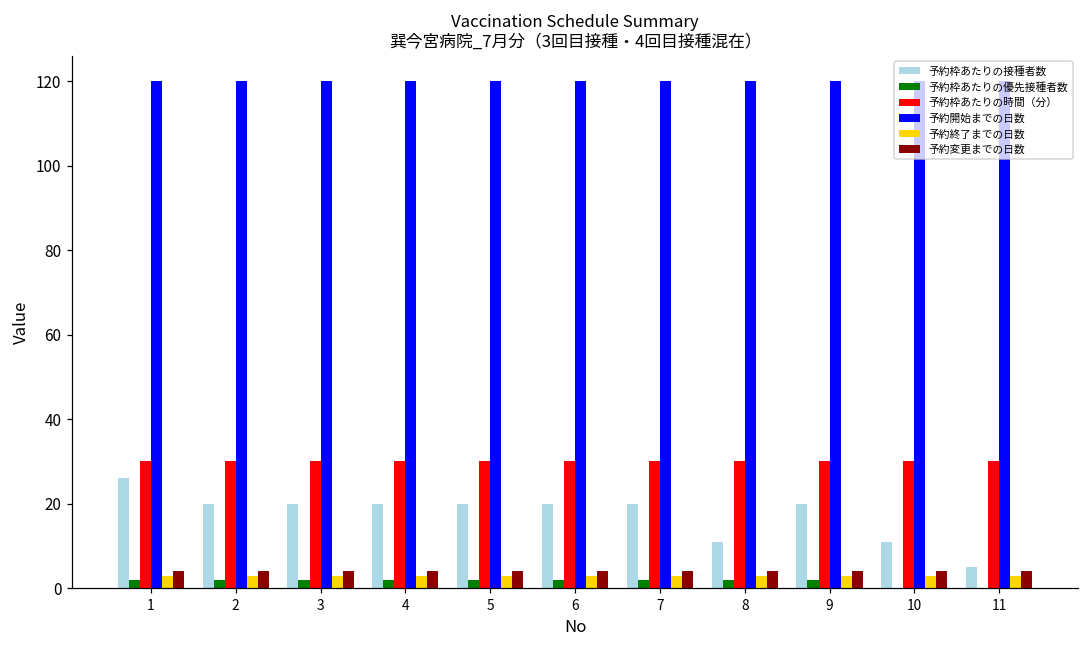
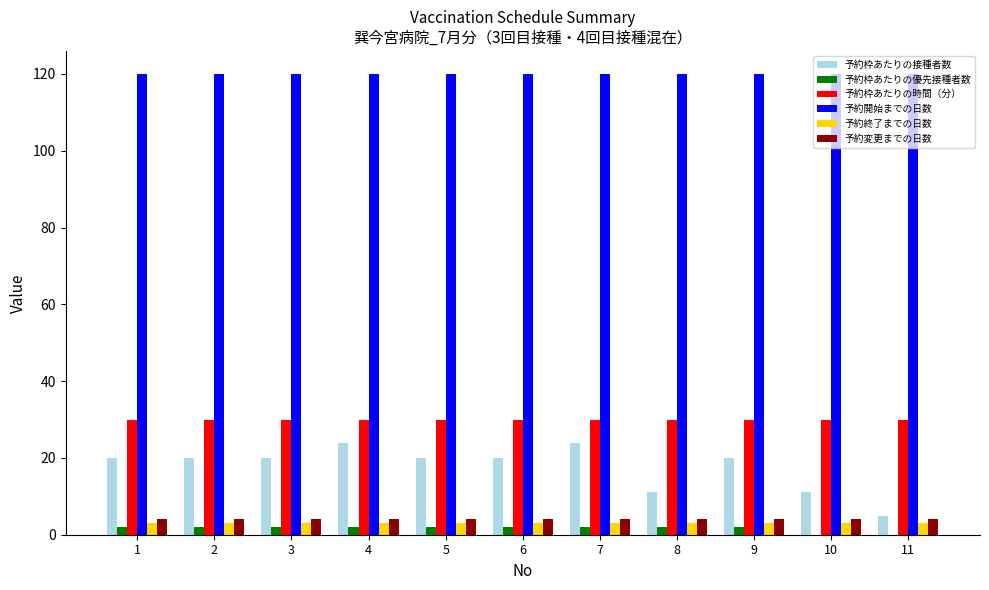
  {
    "予約枠あたりの接種者数": {
-     "1": 26,
+     "1": 20,
      "2": 20,
      "3": 20,
-     "4": 20,
+     "4": 24,
      "5": 20,
      "6": 20,
-     "7": 20,
+     "7": 24,
      "8": 11,
      "9": 20,
      "10": 11,
      "11": 5
    },
    "予約枠あたりの優先接種者数": {
      "1": 2,
      "2": 2,
      "3": 2,
      "4": 2,
      "5": 2,
      "6": 2,
      "7": 2,
      "8": 2,
      "9": 2,
      "10": 0,
      "11": 0
    },
    "予約枠あたりの時間（分）": {
      "1": 30,
      "2": 30,
      "3": 30,
      "4": 30,
      "5": 30,
      "6": 30,
      "7": 30,
      "8": 30,
      "9": 30,
      "10": 30,
      "11": 30
    },
    "予約開始までの日数": {
      "1": 120,
      "2": 120,
      "3": 120,
      "4": 120,
      "5": 120,
      "6": 120,
      "7": 120,
      "8": 120,
      "9": 120
    },
    "予約終了までの日数": {
      "1": 3,
      "2": 3,
      "3": 3,
      "4": 3,
      "5": 3,
      "6": 3,
      "7": 3,
      "8": 3,
      "9": 3,
      "10": 3,
      "11": 3
    },
    "予約変更までの日数": {
      "1": 4,
      "2": 4,
      "3": 4,
      "4": 4,
      "5": 4,
      "6": 4,
      "7": 4,
      "8": 4,
      "9": 4,
      "10": 4,
      "11": 4
    }
  }
